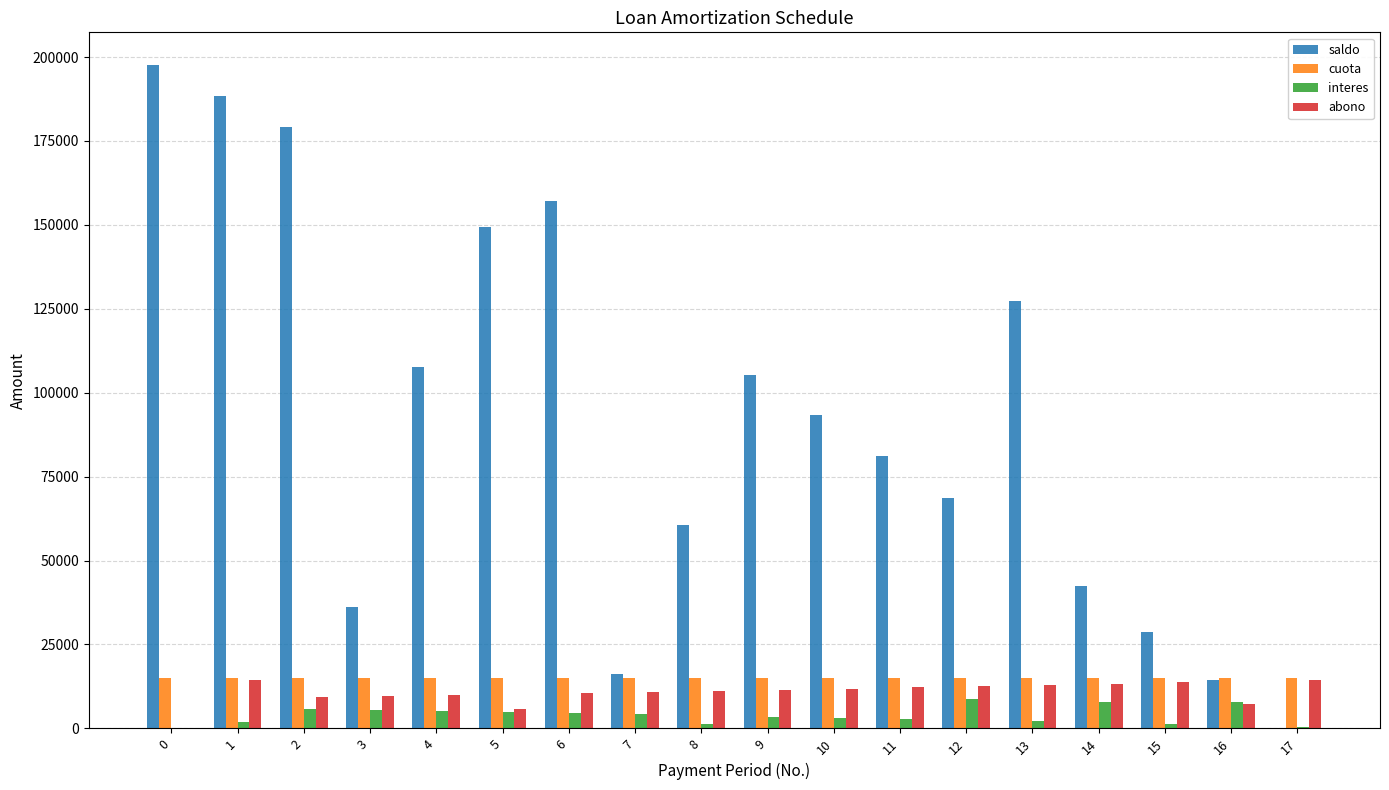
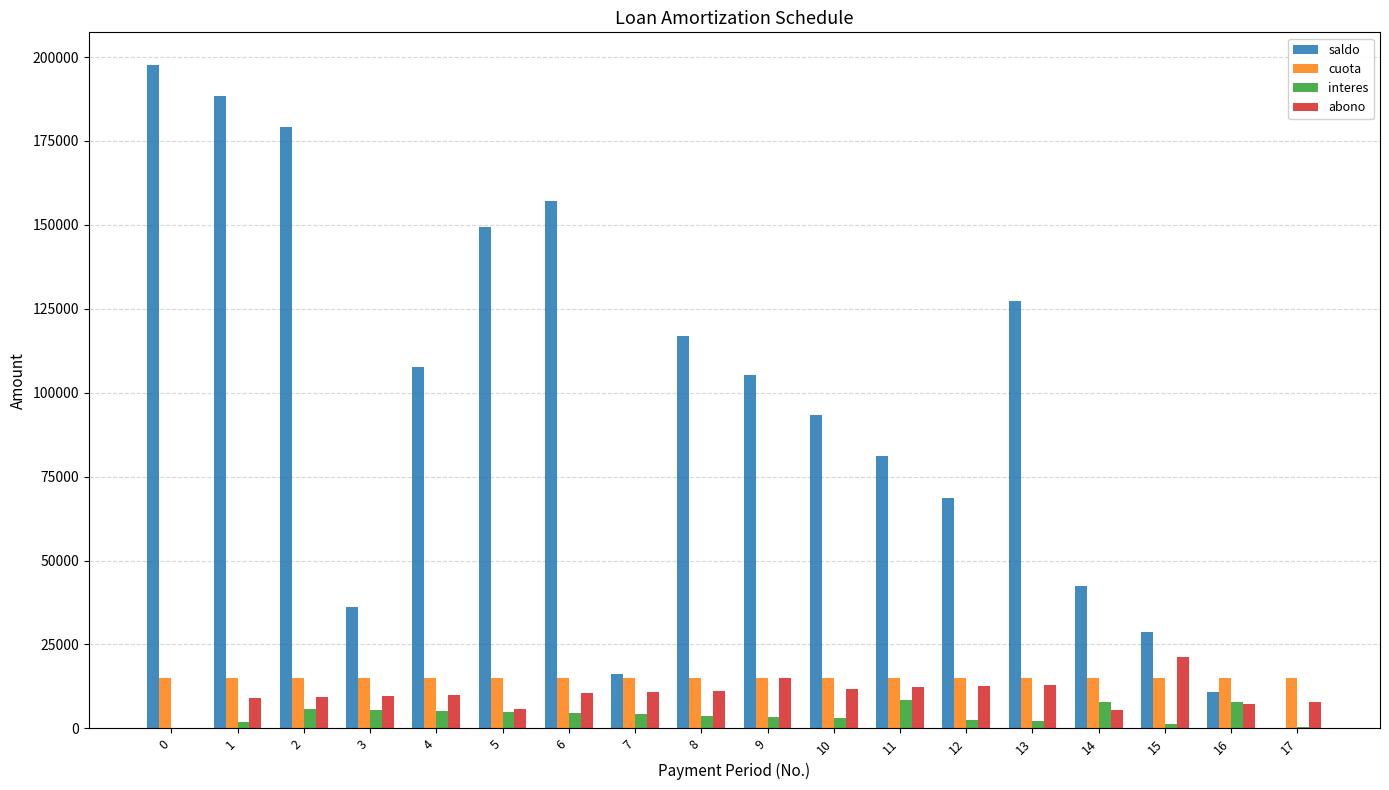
  {
    "saldo": {
      "0": 197000,
      "1": 188000,
      "2": 179000,
      "3": 36000,
      "4": 108000,
      "5": 149000,
      "6": 157000,
      "7": 16000,
-     "8": 61000,
+     "8": 117000,
      "9": 105000,
      "10": 93000,
      "11": 81000,
      "12": 69000,
      "13": 127000,
      "14": 42000,
      "15": 29000,
-     "16": 15000,
+     "16": 11000,
      "17": 0
    },
    "cuota": {
      "0": 15000,
      "1": 15000,
      "2": 15000,
      "3": 15000,
      "4": 15000,
      "5": 15000,
      "6": 15000,
      "7": 15000,
      "8": 15000,
      "9": 15000,
      "10": 15000,
      "11": 15000,
      "12": 15000,
      "13": 15000,
      "14": 15000,
      "15": 15000,
      "16": 15000,
      "17": 15000
    },
    "interes": {
      "0": 0,
      "1": 2000,
      "2": 6000,
      "3": 5000,
      "4": 5000,
      "5": 5000,
      "6": 4000,
      "7": 4000,
-     "8": 1000,
+     "8": 4000,
      "9": 4000,
      "10": 3000,
-     "11": 3000,
-     "12": 9000,
+     "11": 9000,
+     "12": 2000,
      "13": 2000,
      "14": 8000,
      "15": 1000,
      "16": 8000
    },
    "abono": {
      "0": 0,
-     "1": 14000,
+     "1": 9000,
      "2": 9000,
      "3": 10000,
      "4": 10000,
      "5": 6000,
      "6": 11000,
      "7": 11000,
      "8": 11000,
-     "9": 11000,
+     "9": 15000,
      "10": 12000,
      "11": 12000,
      "12": 13000,
      "13": 13000,
-     "14": 13000,
-     "15": 14000,
+     "14": 6000,
+     "15": 21000,
      "16": 7000,
-     "17": 15000
+     "17": 8000
    }
  }
